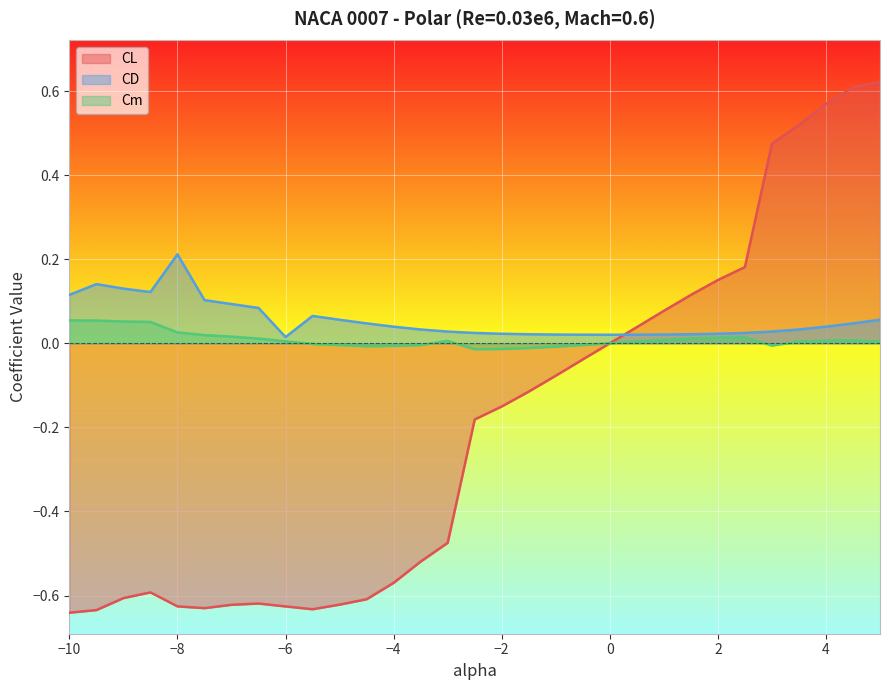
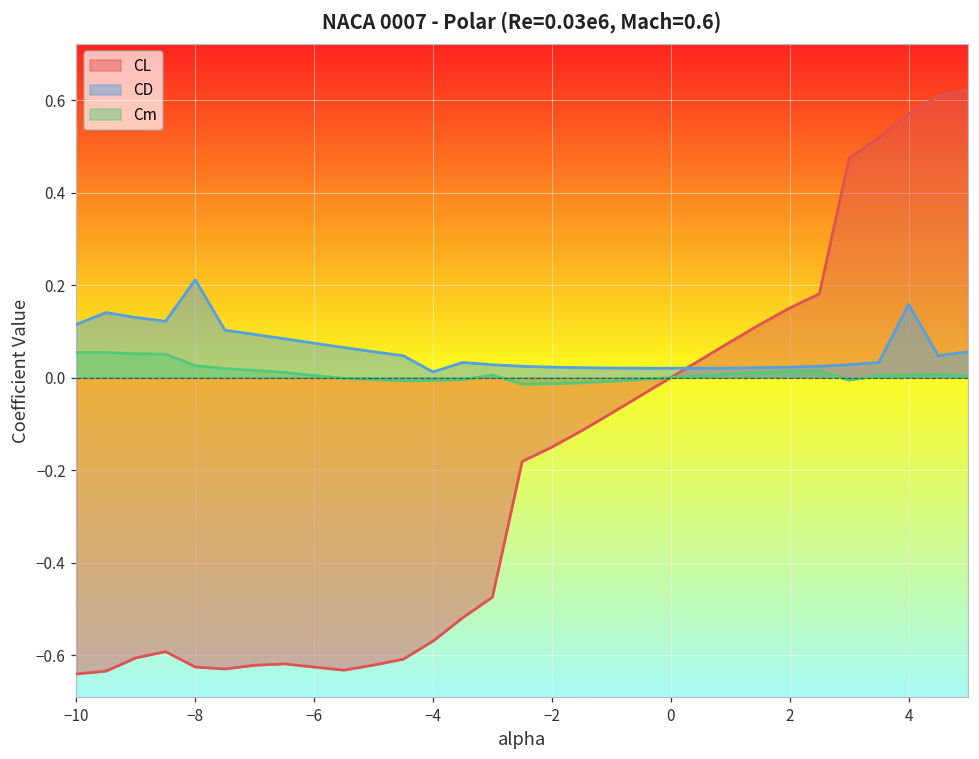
  {
    "CD": {
      "−10": 0.12,
      "−8": 0.21,
-     "−6": 0.01,
-     "−4": 0.04,
+     "−6": 0.07,
+     "−4": 0.01,
      "−2": 0.02,
      "0": 0.02,
      "2": 0.02,
-     "4": 0.04
+     "4": 0.16
    }
  }
